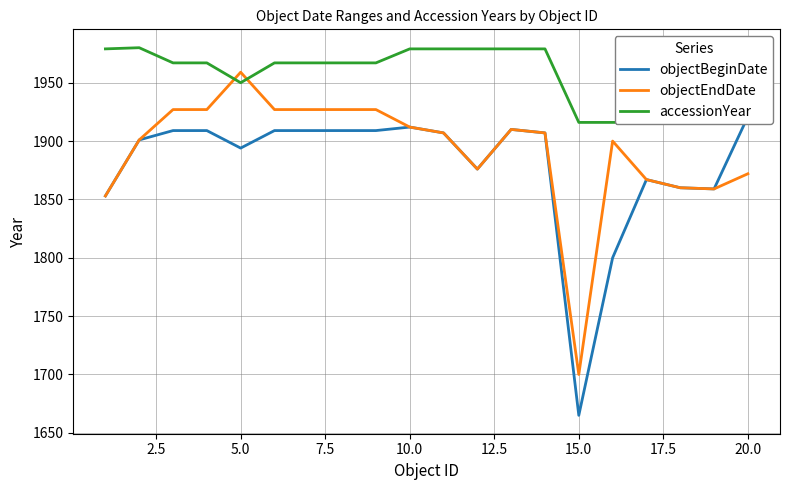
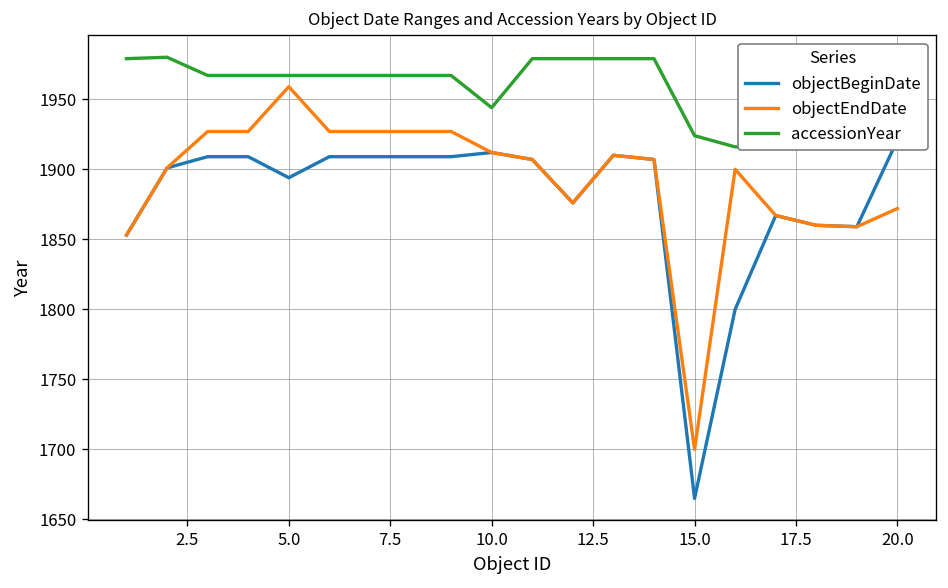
  {
    "objectBeginDate": {
      "5.0": 1894,
      "15.0": 1665
    },
    "objectEndDate": {
      "5.0": 1959,
      "15.0": 1700,
      "20.0": 1872
    },
    "accessionYear": {
-     "5.0": 1950,
-     "10.0": 1979,
-     "15.0": 1916
+     "5.0": 1967,
+     "10.0": 1944,
+     "15.0": 1924
    }
  }
